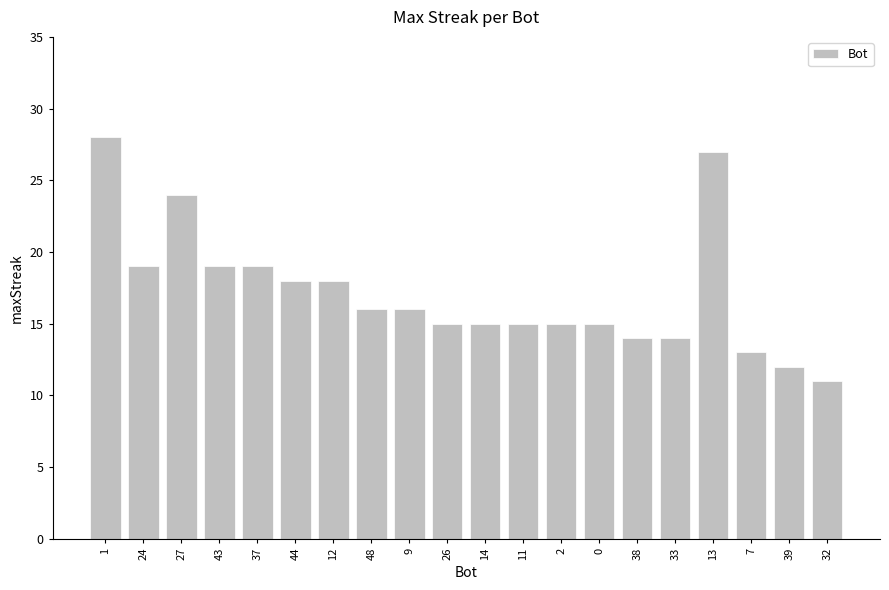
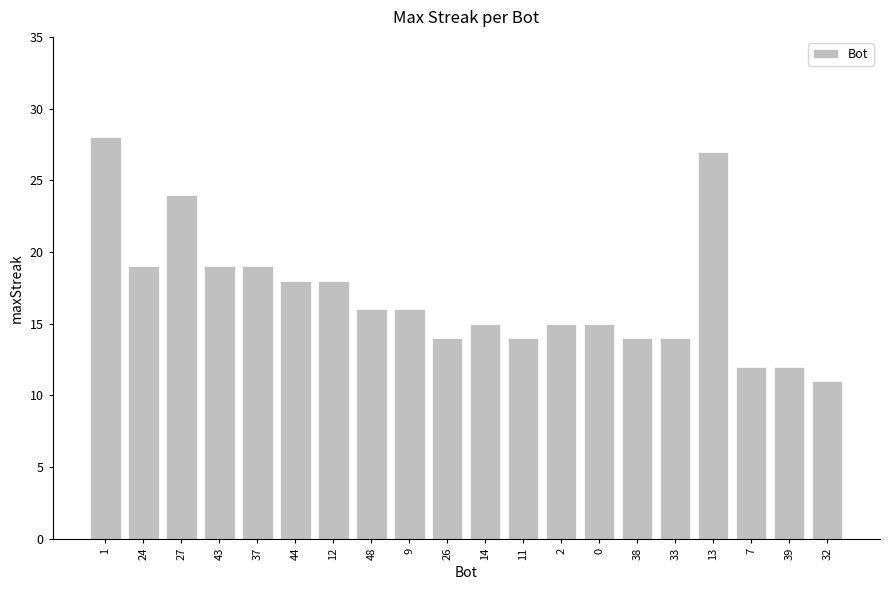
  {
    "1": 28,
    "24": 19,
    "27": 24,
    "43": 19,
    "37": 19,
    "44": 18,
    "12": 18,
    "48": 16,
    "9": 16,
-   "26": 15,
+   "26": 14,
    "14": 15,
-   "11": 15,
+   "11": 14,
    "2": 15,
    "0": 15,
    "38": 14,
    "33": 14,
    "13": 27,
-   "7": 13,
+   "7": 12,
    "39": 12,
    "32": 11
  }
